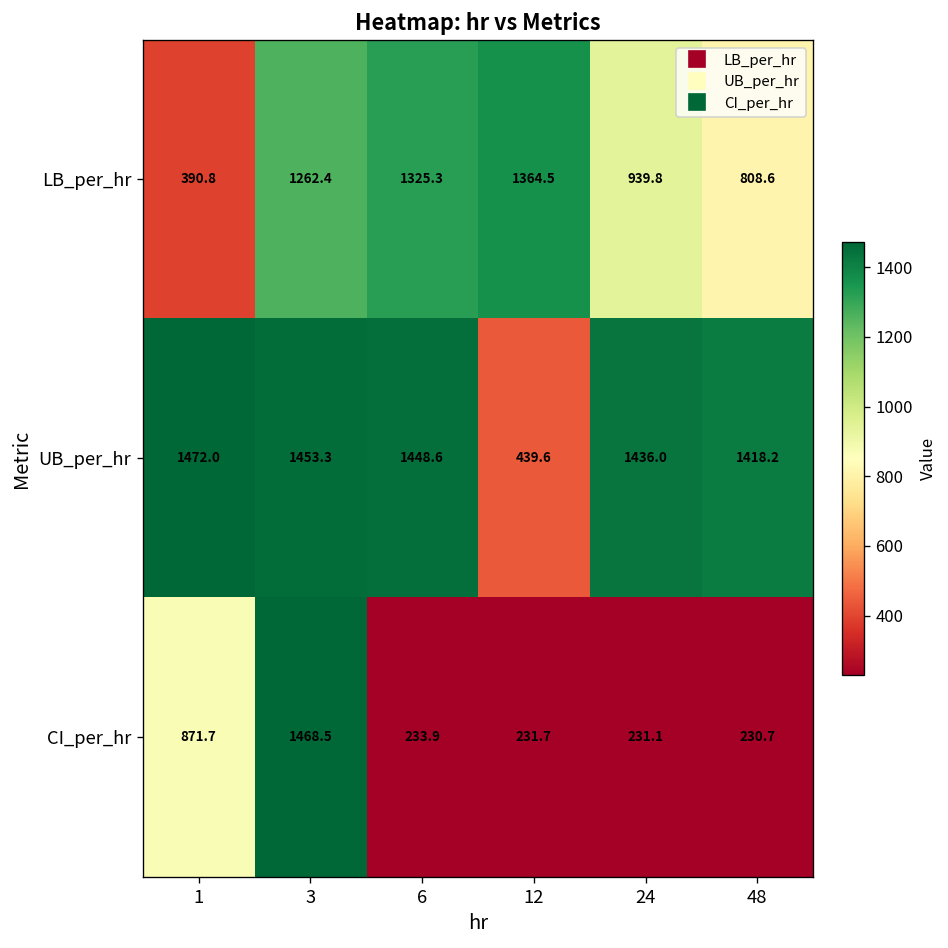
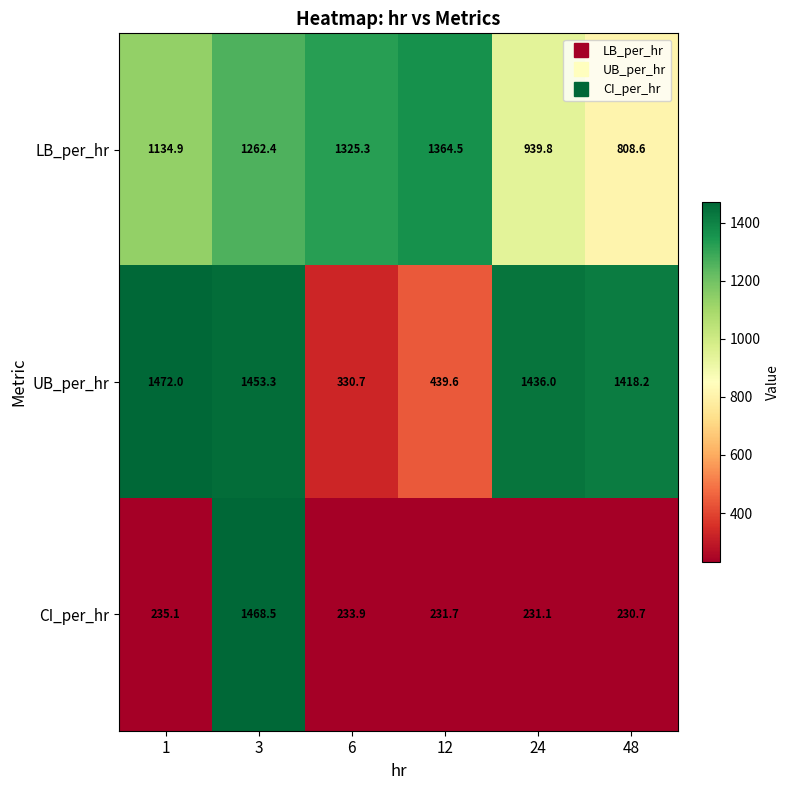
  {
    "LB_per_hr": {
-     "1": 390.8,
+     "1": 1134.9,
      "3": 1262.4,
      "6": 1325.3,
      "12": 1364.5,
      "24": 939.8,
      "48": 808.6
    },
    "UB_per_hr": {
      "1": 1472.0,
      "3": 1453.3,
-     "6": 1448.6,
+     "6": 330.7,
      "12": 439.6,
      "24": 1436.0,
      "48": 1418.2
    },
    "CI_per_hr": {
-     "1": 871.7,
+     "1": 235.1,
      "3": 1468.5,
      "6": 233.9,
      "12": 231.7,
      "24": 231.1,
      "48": 230.7
    }
  }
